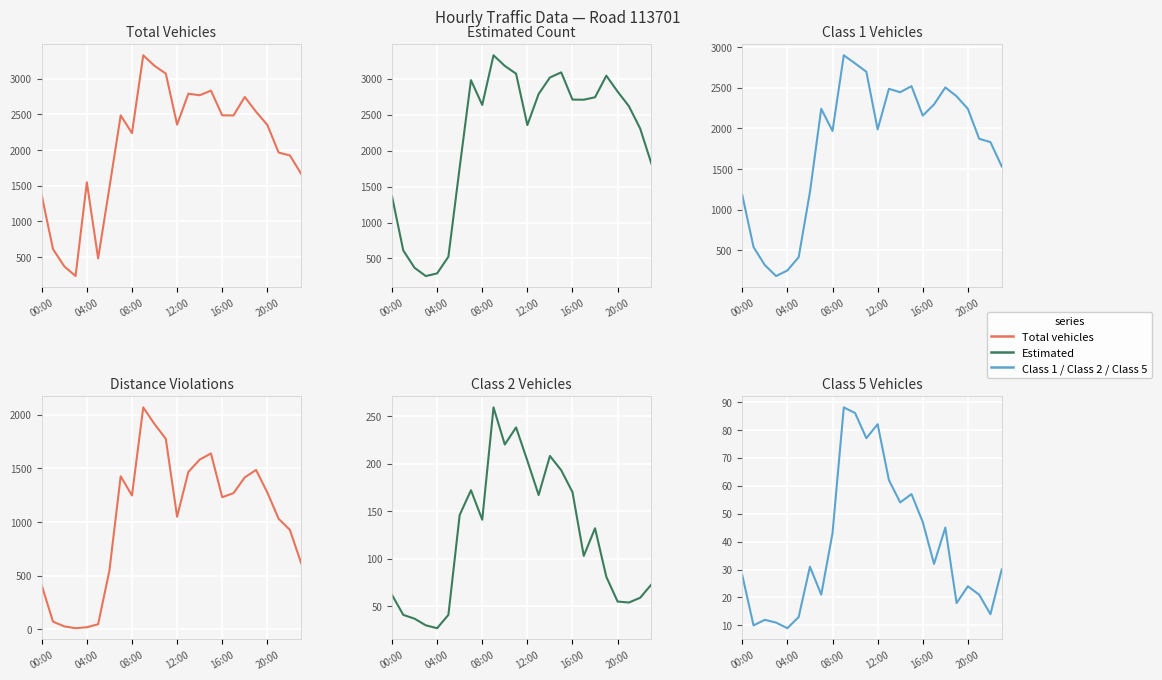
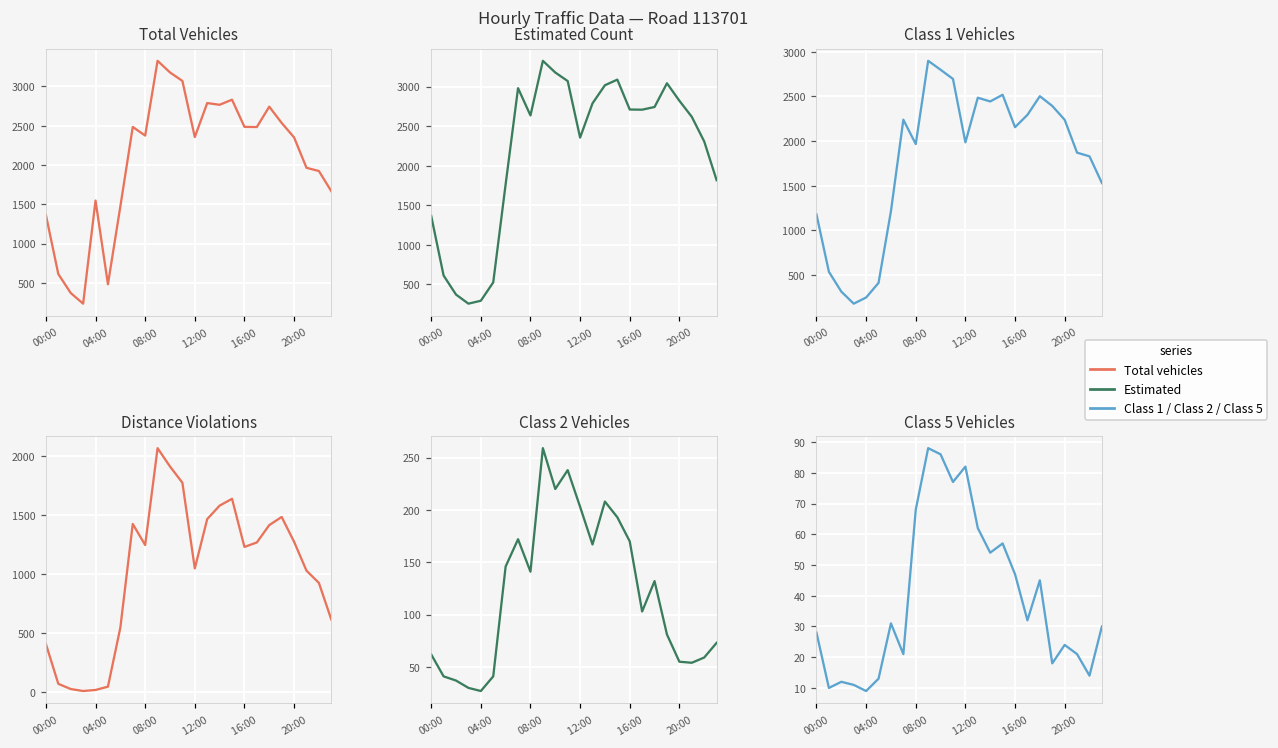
  {
    "Total Vehicles": {
      "00:00": 1400,
      "04:00": 1500,
-     "08:00": 2200,
+     "08:00": 2400,
      "12:00": 2400,
      "16:00": 2500,
      "20:00": 2400
    },
    "Estimated Count": {
      "00:00": 1400,
      "04:00": 300,
      "08:00": 2600,
      "12:00": 2400,
      "16:00": 2700,
      "20:00": 2800
    },
    "Class 1 Vehicles": {
      "00:00": 1200,
      "04:00": 300,
      "08:00": 2000,
      "12:00": 2000,
      "16:00": 2200,
      "20:00": 2200
    },
    "Distance Violations": {
      "00:00": 410,
      "04:00": 20,
      "08:00": 1250,
      "12:00": 1050,
      "16:00": 1230,
      "20:00": 1270
    },
    "Class 2 Vehicles": {
      "00:00": 60,
      "04:00": 30,
      "08:00": 140,
      "12:00": 200,
      "16:00": 170,
      "20:00": 60
    },
    "Class 5 Vehicles": {
      "00:00": 28,
      "04:00": 9,
-     "08:00": 43,
+     "08:00": 68,
      "12:00": 82,
      "16:00": 47,
      "20:00": 24
    }
  }
